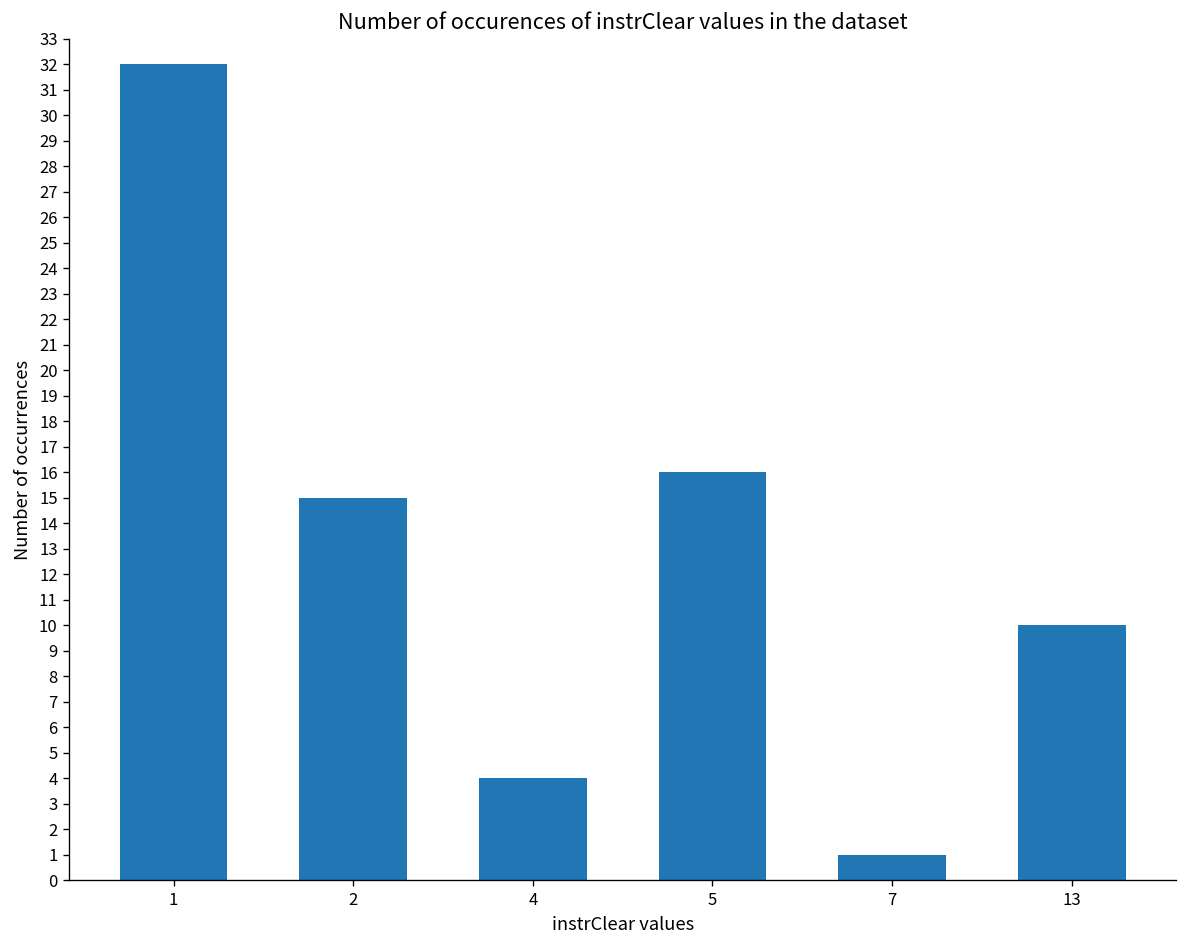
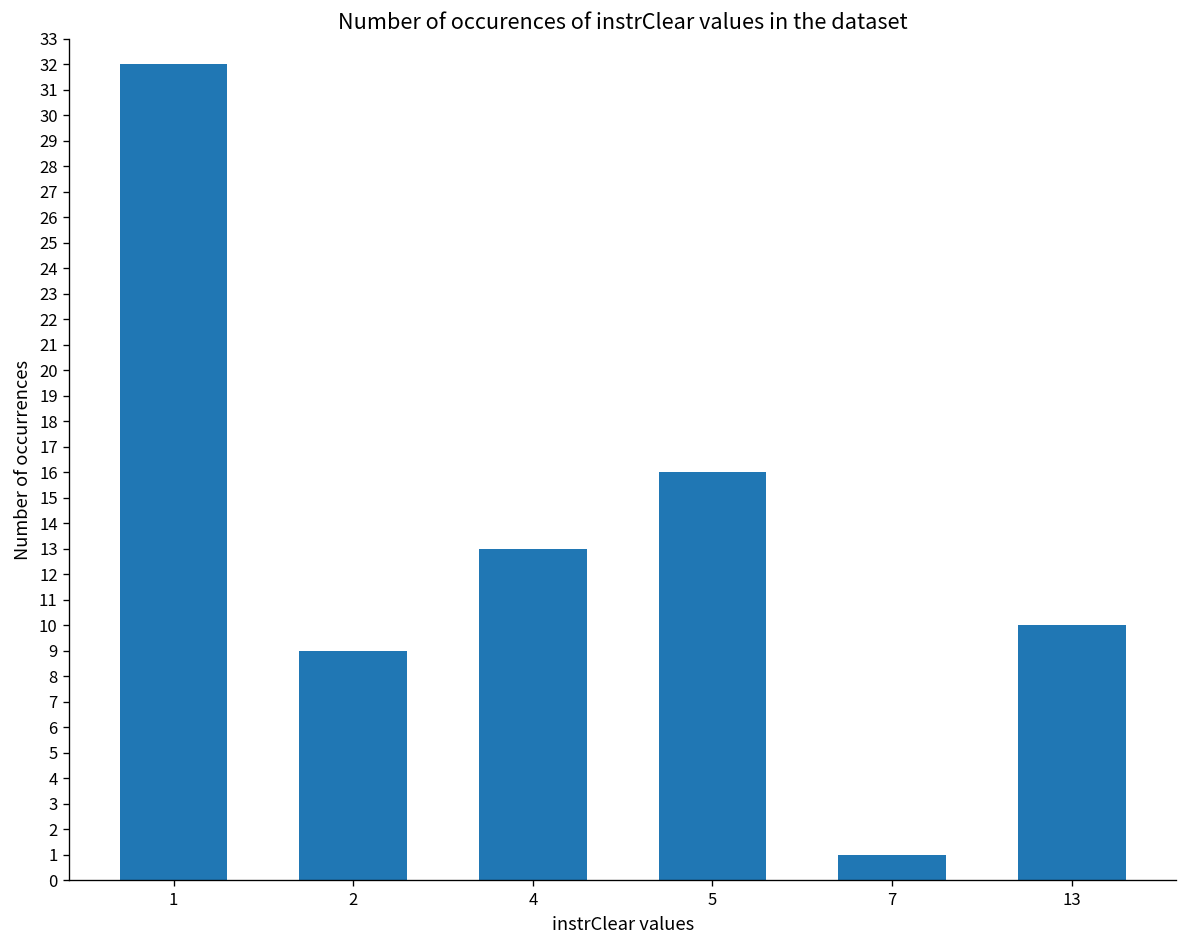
  {
    "1": 32,
-   "2": 15,
-   "4": 4,
+   "2": 9,
+   "4": 13,
    "5": 16,
    "7": 1,
    "13": 10
  }
